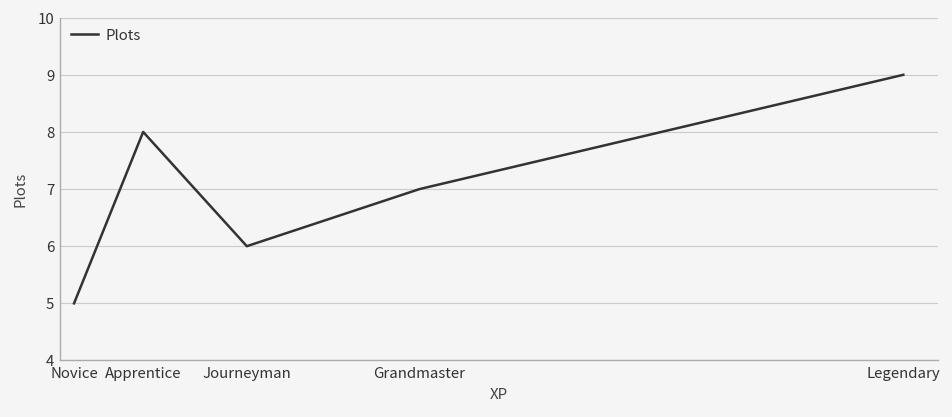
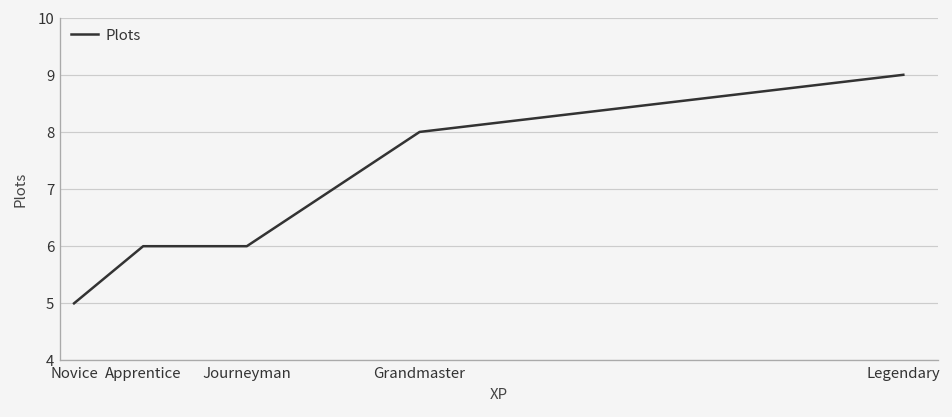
  {
    "Novice": 5,
-   "Apprentice": 8,
+   "Apprentice": 6,
    "Journeyman": 6,
-   "Grandmaster": 7,
+   "Grandmaster": 8,
    "Legendary": 9
  }
